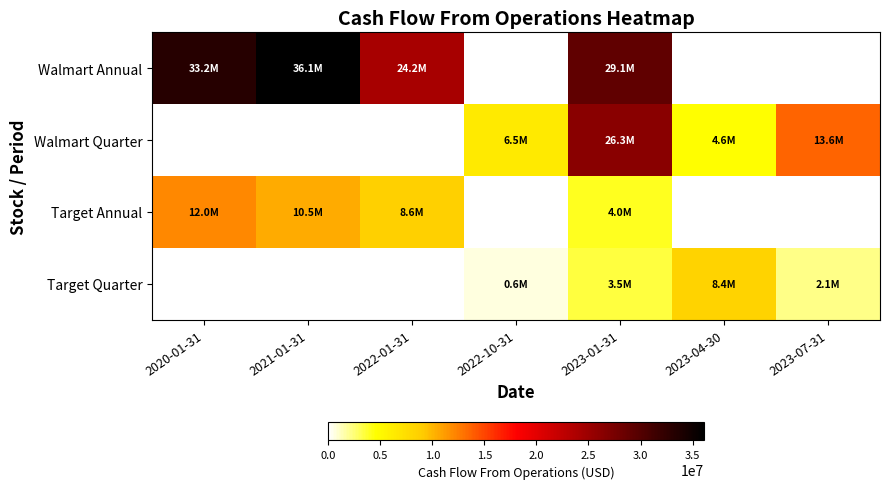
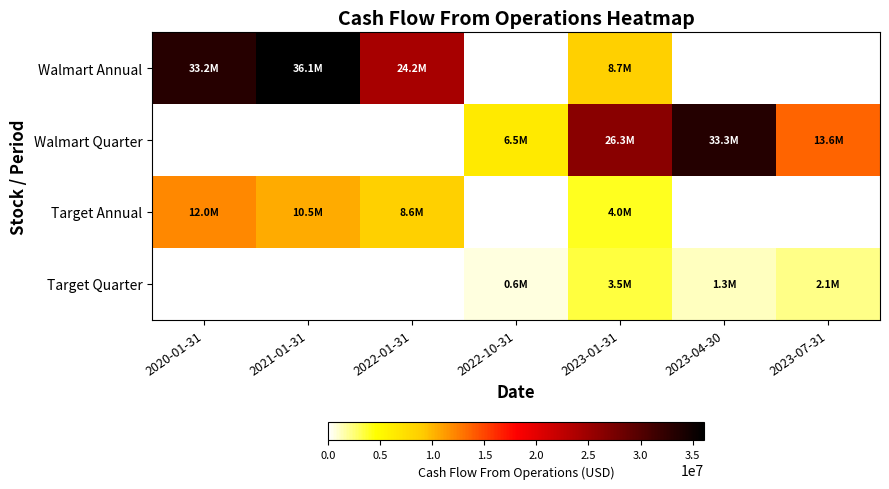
  {
    "Walmart Annual": {
      "2020-01-31": "33.2M",
      "2021-01-31": "36.1M",
      "2022-01-31": "24.2M",
-     "2023-01-31": "29.1M"
+     "2023-01-31": "8.7M"
    },
    "Walmart Quarter": {
      "2022-10-31": "6.5M",
      "2023-01-31": "26.3M",
-     "2023-04-30": "4.6M",
+     "2023-04-30": "33.3M",
      "2023-07-31": "13.6M"
    },
    "Target Annual": {
      "2020-01-31": "12.0M",
      "2021-01-31": "10.5M",
      "2022-01-31": "8.6M",
      "2023-01-31": "4.0M"
    },
    "Target Quarter": {
      "2022-10-31": "0.6M",
      "2023-01-31": "3.5M",
-     "2023-04-30": "8.4M",
+     "2023-04-30": "1.3M",
      "2023-07-31": "2.1M"
    }
  }
